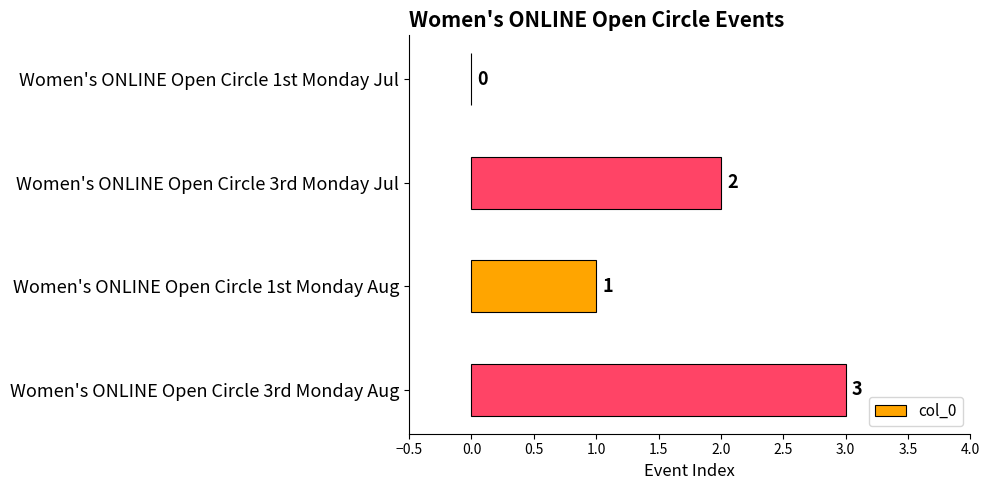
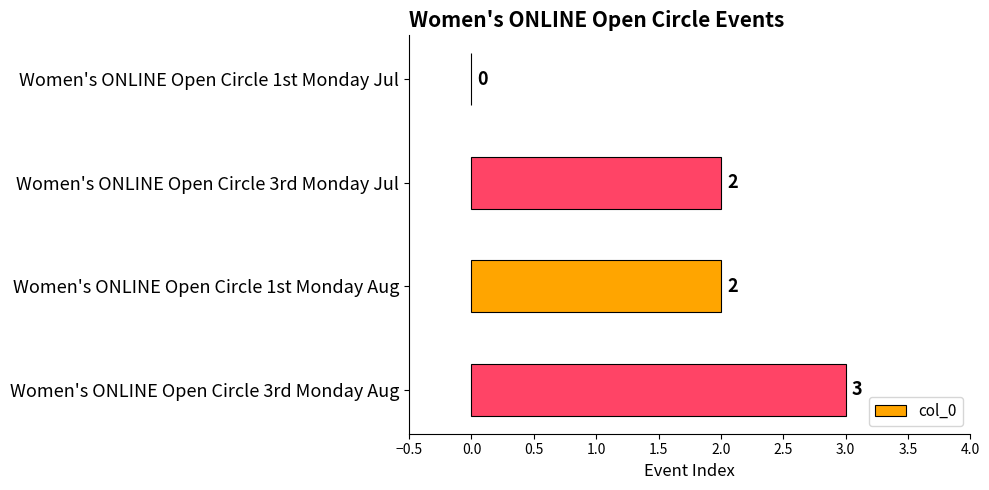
  {
    "Women's ONLINE Open Circle 1st Monday Jul": 0,
    "Women's ONLINE Open Circle 3rd Monday Jul": 2,
-   "Women's ONLINE Open Circle 1st Monday Aug": 1,
+   "Women's ONLINE Open Circle 1st Monday Aug": 2,
    "Women's ONLINE Open Circle 3rd Monday Aug": 3
  }
